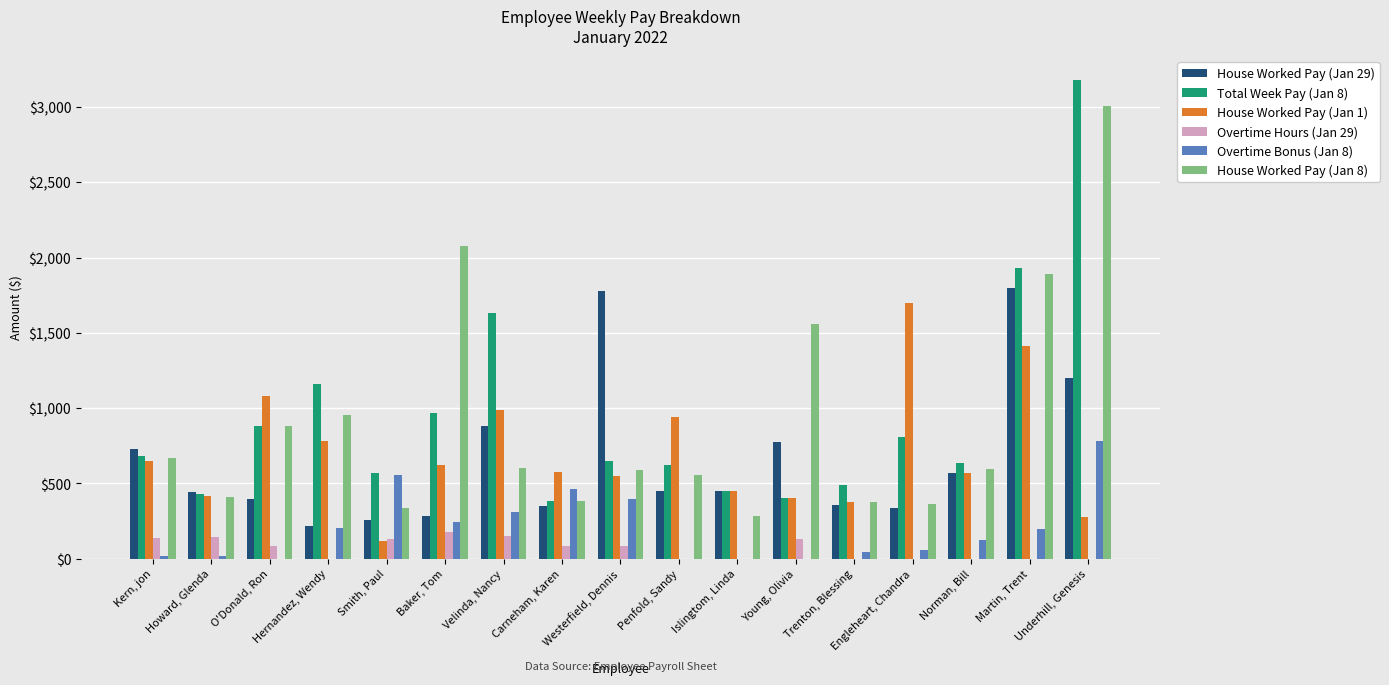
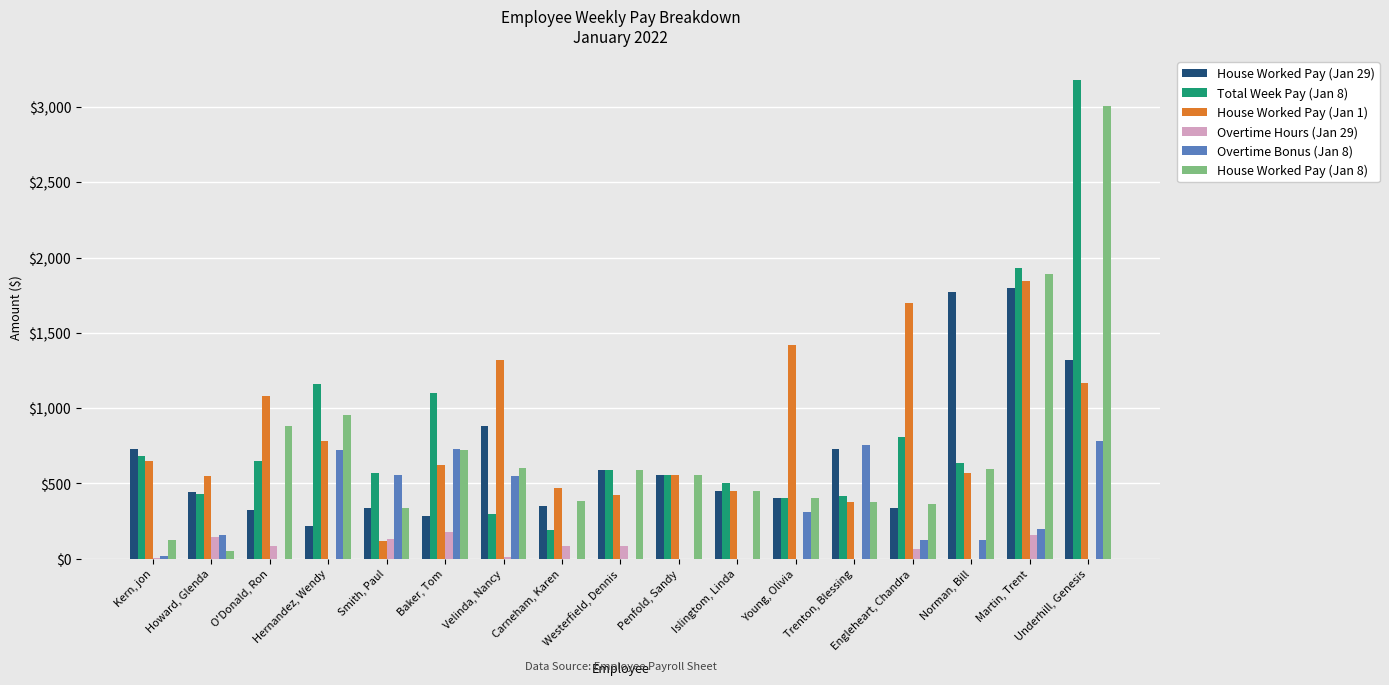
  {
    "House Worked Pay (Jan 29)": {
      "Kern, jon": "$730",
      "Howard, Glenda": "$440",
-     "O'Donald, Ron": "$400",
+     "O'Donald, Ron": "$330",
      "Hernandez, Wendy": "$220",
-     "Smith, Paul": "$260",
+     "Smith, Paul": "$330",
      "Baker, Tom": "$280",
      "Velinda, Nancy": "$880",
      "Carneham, Karen": "$350",
-     "Westerfield, Dennis": "$1,780",
-     "Penfold, Sandy": "$450",
+     "Westerfield, Dennis": "$590",
+     "Penfold, Sandy": "$560",
      "Islingtom, Linda": "$450",
-     "Young, Olivia": "$770",
-     "Trenton, Blessing": "$360",
+     "Young, Olivia": "$400",
+     "Trenton, Blessing": "$730",
      "Engleheart, Chandra": "$340",
-     "Norman, Bill": "$570",
+     "Norman, Bill": "$1,770",
      "Martin, Trent": "$1,800",
-     "Underhill, Genesis": "$1,200"
+     "Underhill, Genesis": "$1,320"
    },
    "Total Week Pay (Jan 8)": {
      "Kern, jon": "$680",
      "Howard, Glenda": "$430",
-     "O'Donald, Ron": "$880",
+     "O'Donald, Ron": "$650",
      "Hernandez, Wendy": "$1,160",
      "Smith, Paul": "$570",
-     "Baker, Tom": "$970",
-     "Velinda, Nancy": "$1,630",
-     "Carneham, Karen": "$390",
-     "Westerfield, Dennis": "$650",
-     "Penfold, Sandy": "$630",
-     "Islingtom, Linda": "$450",
+     "Baker, Tom": "$1,100",
+     "Velinda, Nancy": "$300",
+     "Carneham, Karen": "$190",
+     "Westerfield, Dennis": "$590",
+     "Penfold, Sandy": "$560",
+     "Islingtom, Linda": "$500",
      "Young, Olivia": "$400",
-     "Trenton, Blessing": "$490",
+     "Trenton, Blessing": "$420",
      "Engleheart, Chandra": "$810",
      "Norman, Bill": "$640",
      "Martin, Trent": "$1,930",
      "Underhill, Genesis": "$3,180"
    },
    "House Worked Pay (Jan 1)": {
      "Kern, jon": "$650",
-     "Howard, Glenda": "$420",
+     "Howard, Glenda": "$550",
      "O'Donald, Ron": "$1,080",
      "Hernandez, Wendy": "$780",
      "Smith, Paul": "$120",
      "Baker, Tom": "$620",
-     "Velinda, Nancy": "$990",
-     "Carneham, Karen": "$580",
-     "Westerfield, Dennis": "$550",
-     "Penfold, Sandy": "$940",
+     "Velinda, Nancy": "$1,320",
+     "Carneham, Karen": "$470",
+     "Westerfield, Dennis": "$430",
+     "Penfold, Sandy": "$560",
      "Islingtom, Linda": "$450",
-     "Young, Olivia": "$400",
+     "Young, Olivia": "$1,420",
      "Trenton, Blessing": "$380",
      "Engleheart, Chandra": "$1,700",
      "Norman, Bill": "$570",
-     "Martin, Trent": "$1,410",
-     "Underhill, Genesis": "$280"
+     "Martin, Trent": "$1,850",
+     "Underhill, Genesis": "$1,170"
    },
    "Overtime Hours (Jan 29)": {
-     "Kern, jon": "$140",
+     "Kern, jon": "$10",
      "Howard, Glenda": "$140",
      "O'Donald, Ron": "$80",
      "Hernandez, Wendy": "$0",
      "Smith, Paul": "$130",
      "Baker, Tom": "$180",
-     "Velinda, Nancy": "$150",
+     "Velinda, Nancy": "$10",
      "Carneham, Karen": "$90",
      "Westerfield, Dennis": "$90",
      "Penfold, Sandy": "$0",
      "Islingtom, Linda": "$0",
-     "Young, Olivia": "$130",
+     "Young, Olivia": "$0",
      "Trenton, Blessing": "$0",
-     "Engleheart, Chandra": "$0",
+     "Engleheart, Chandra": "$60",
      "Norman, Bill": "$0",
-     "Martin, Trent": "$0",
+     "Martin, Trent": "$160",
      "Underhill, Genesis": "$0"
    },
    "Overtime Bonus (Jan 8)": {
-     "Howard, Glenda": "$20",
+     "Howard, Glenda": "$160",
      "O'Donald, Ron": "$0",
-     "Hernandez, Wendy": "$210",
+     "Hernandez, Wendy": "$730",
      "Smith, Paul": "$560",
-     "Baker, Tom": "$240",
-     "Velinda, Nancy": "$310",
-     "Carneham, Karen": "$460",
-     "Westerfield, Dennis": "$400",
+     "Baker, Tom": "$730",
+     "Velinda, Nancy": "$550",
+     "Carneham, Karen": "$0",
+     "Westerfield, Dennis": "$0",
      "Penfold, Sandy": "$0",
      "Islingtom, Linda": "$0",
-     "Young, Olivia": "$0",
-     "Trenton, Blessing": "$40",
-     "Engleheart, Chandra": "$60",
+     "Young, Olivia": "$310",
+     "Trenton, Blessing": "$760",
+     "Engleheart, Chandra": "$130",
      "Norman, Bill": "$120",
      "Martin, Trent": "$200",
      "Underhill, Genesis": "$780"
    },
    "House Worked Pay (Jan 8)": {
-     "Kern, jon": "$670",
-     "Howard, Glenda": "$410",
+     "Kern, jon": "$120",
+     "Howard, Glenda": "$50",
      "O'Donald, Ron": "$880",
      "Hernandez, Wendy": "$960",
      "Smith, Paul": "$340",
-     "Baker, Tom": "$2,080",
+     "Baker, Tom": "$720",
      "Velinda, Nancy": "$600",
      "Carneham, Karen": "$390",
      "Westerfield, Dennis": "$590",
      "Penfold, Sandy": "$560",
-     "Islingtom, Linda": "$280",
-     "Young, Olivia": "$1,560",
+     "Islingtom, Linda": "$450",
+     "Young, Olivia": "$400",
      "Trenton, Blessing": "$380",
      "Engleheart, Chandra": "$360",
      "Norman, Bill": "$600",
      "Martin, Trent": "$1,890",
      "Underhill, Genesis": "$3,010"
    }
  }
